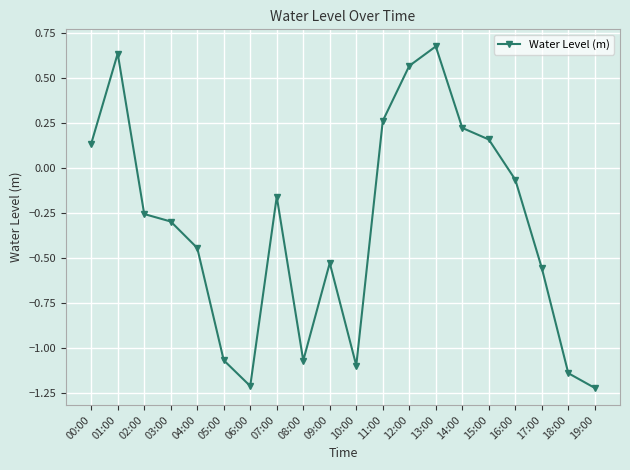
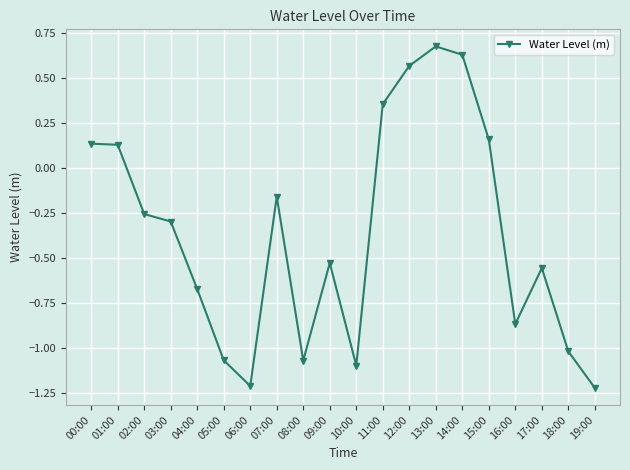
  {
    "00:00": 0.13,
-   "01:00": 0.63,
+   "01:00": 0.13,
    "02:00": -0.26,
    "03:00": -0.30,
-   "04:00": -0.45,
+   "04:00": -0.67,
    "05:00": -1.07,
    "06:00": -1.21,
    "07:00": -0.16,
    "08:00": -1.07,
    "09:00": -0.53,
    "10:00": -1.10,
-   "11:00": 0.26,
+   "11:00": 0.35,
    "12:00": 0.56,
    "13:00": 0.67,
-   "14:00": 0.22,
+   "14:00": 0.63,
    "15:00": 0.16,
-   "16:00": -0.07,
+   "16:00": -0.87,
    "17:00": -0.56,
-   "18:00": -1.14,
+   "18:00": -1.02,
    "19:00": -1.22
  }
